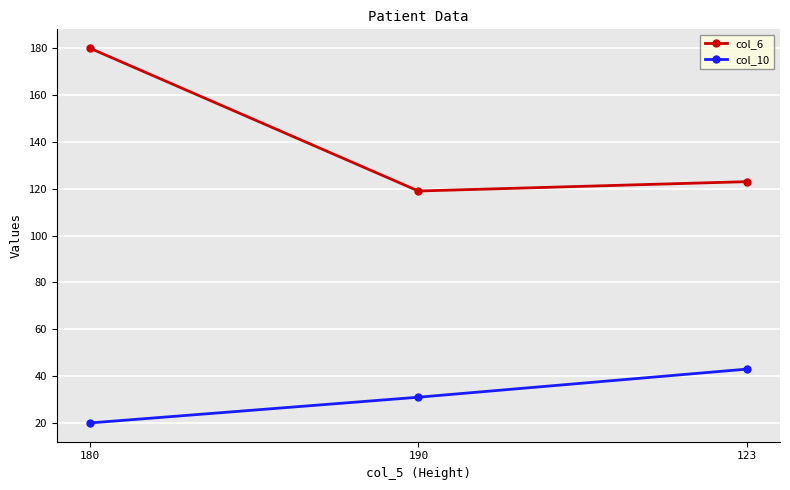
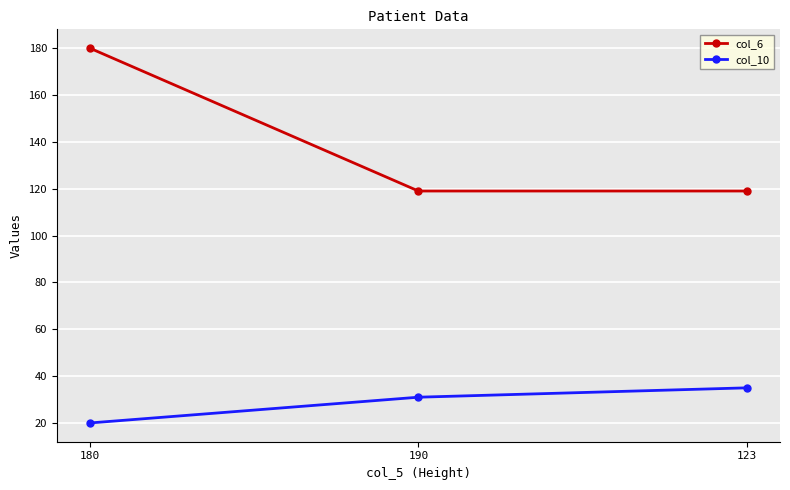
  {
    "col_6": {
      "180": 180,
      "190": 119,
-     "123": 123
+     "123": 119
    },
    "col_10": {
      "180": 20,
      "190": 31,
-     "123": 43
+     "123": 35
    }
  }
